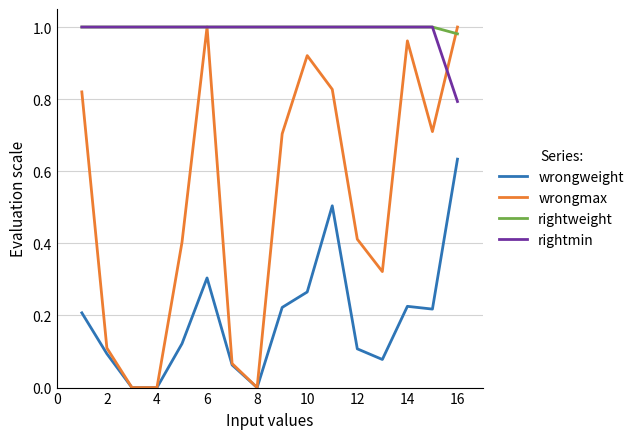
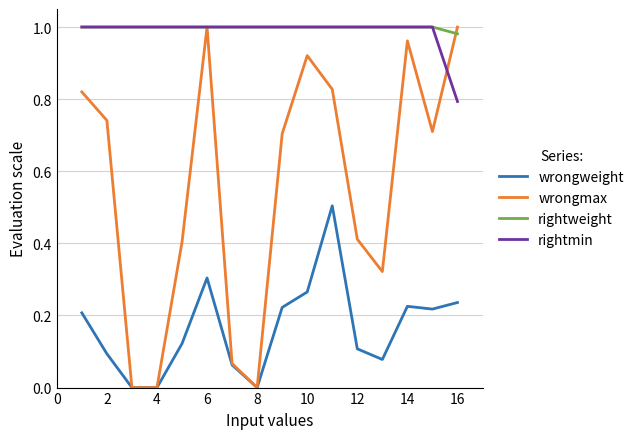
  {
    "wrongweight": {
      "2": 0.09,
      "6": 0.30,
      "10": 0.27,
      "12": 0.11,
      "14": 0.23,
-     "16": 0.63
+     "16": 0.24
    },
    "wrongmax": {
-     "2": 0.11,
+     "2": 0.74,
      "10": 0.92,
      "12": 0.41,
      "14": 0.96,
      "16": 1.00
    },
    "rightweight": {
      "16": 0.98
    },
    "rightmin": {
      "16": 0.79
    }
  }
